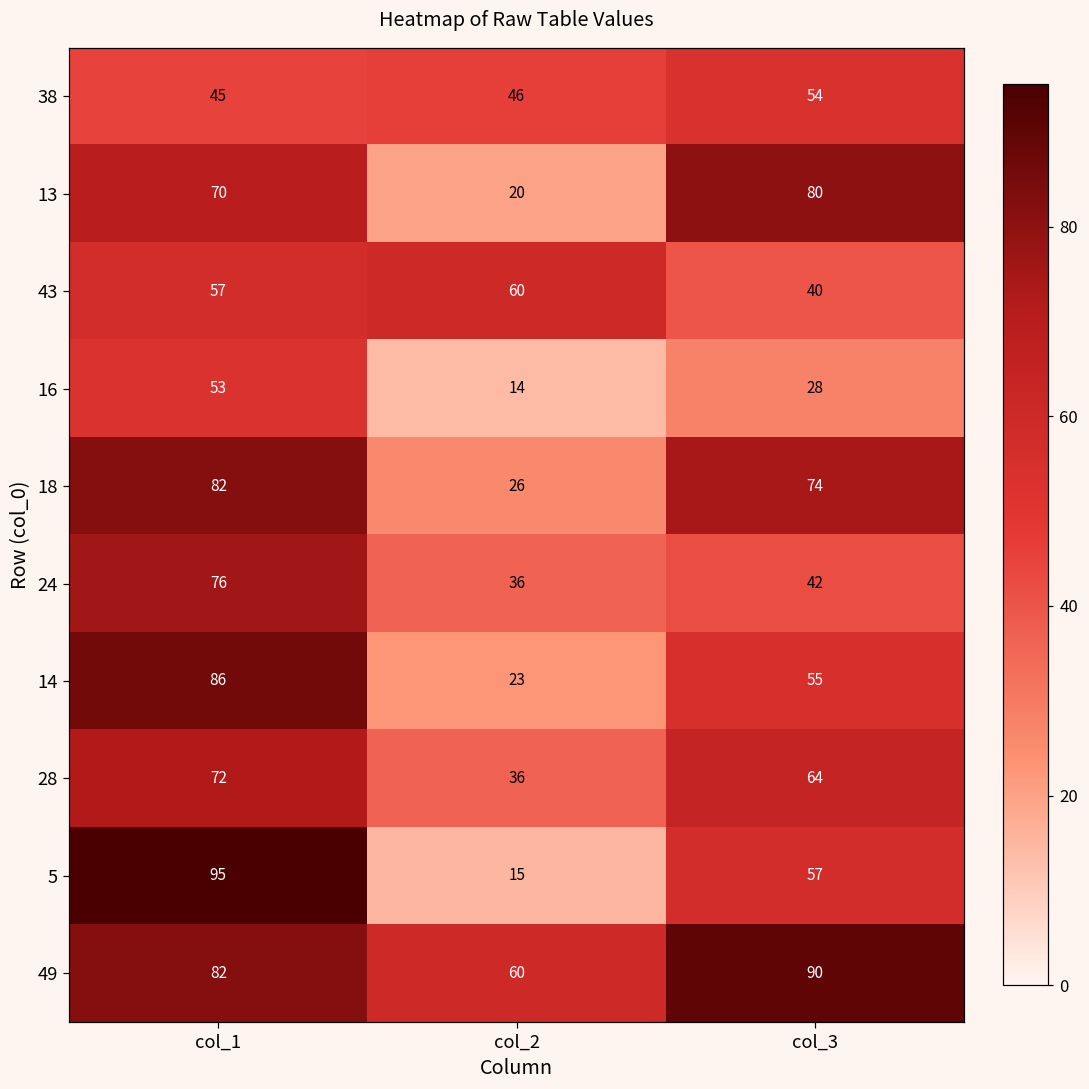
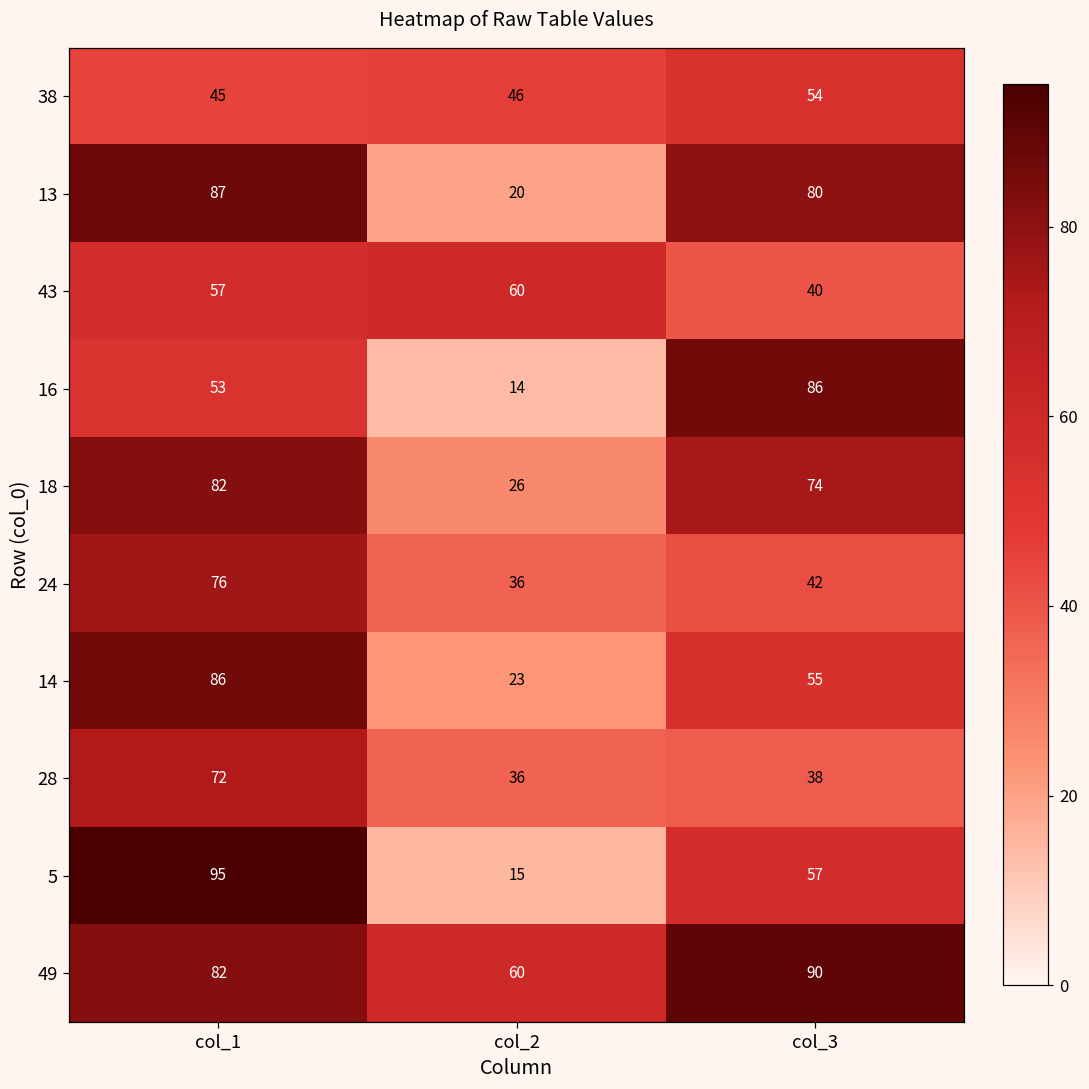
  {
    "38": {
      "col_1": 45,
      "col_2": 46,
      "col_3": 54
    },
    "13": {
-     "col_1": 70,
+     "col_1": 87,
      "col_2": 20,
      "col_3": 80
    },
    "43": {
      "col_1": 57,
      "col_2": 60,
      "col_3": 40
    },
    "16": {
      "col_1": 53,
      "col_2": 14,
-     "col_3": 28
+     "col_3": 86
    },
    "18": {
      "col_1": 82,
      "col_2": 26,
      "col_3": 74
    },
    "24": {
      "col_1": 76,
      "col_2": 36,
      "col_3": 42
    },
    "14": {
      "col_1": 86,
      "col_2": 23,
      "col_3": 55
    },
    "28": {
      "col_1": 72,
      "col_2": 36,
-     "col_3": 64
+     "col_3": 38
    },
    "5": {
      "col_1": 95,
      "col_2": 15,
      "col_3": 57
    },
    "49": {
      "col_1": 82,
      "col_2": 60,
      "col_3": 90
    }
  }
